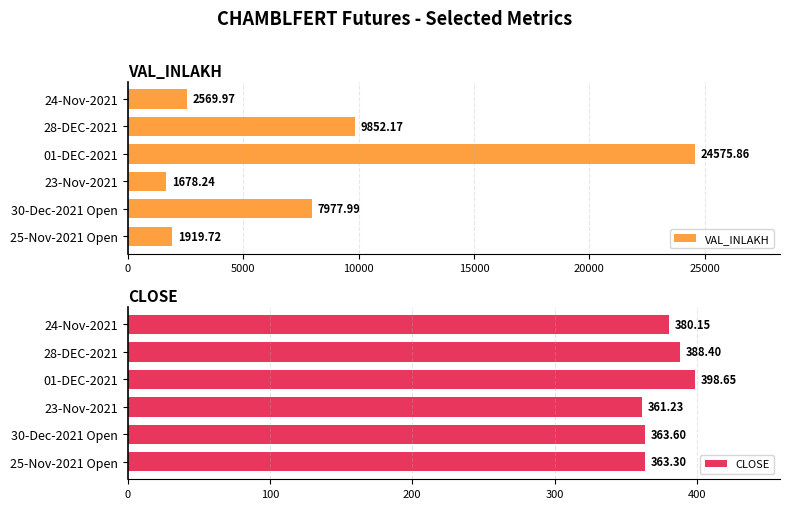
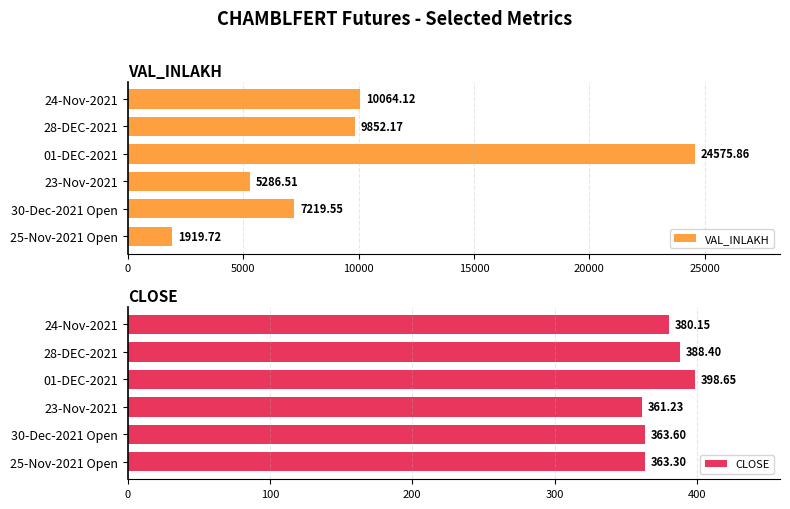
  {
    "VAL_INLAKH": {
-     "24-Nov-2021": 2569.97,
+     "24-Nov-2021": 10064.12,
      "28-DEC-2021": 9852.17,
      "01-DEC-2021": 24575.86,
-     "23-Nov-2021": 1678.24,
-     "30-Dec-2021 Open": 7977.99,
+     "23-Nov-2021": 5286.51,
+     "30-Dec-2021 Open": 7219.55,
      "25-Nov-2021 Open": 1919.72
    },
    "CLOSE": {
      "24-Nov-2021": 380.15,
      "28-DEC-2021": 388.40,
      "01-DEC-2021": 398.65,
      "23-Nov-2021": 361.23,
      "30-Dec-2021 Open": 363.60,
      "25-Nov-2021 Open": 363.30
    }
  }
